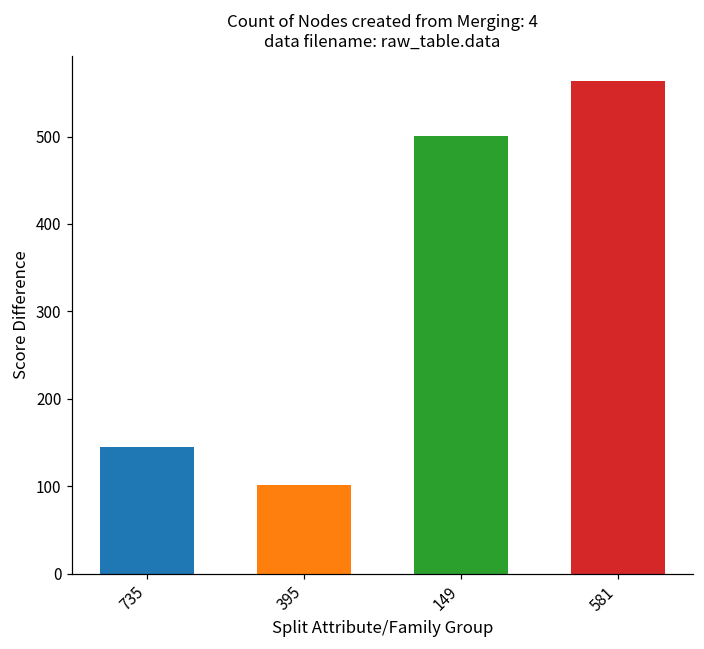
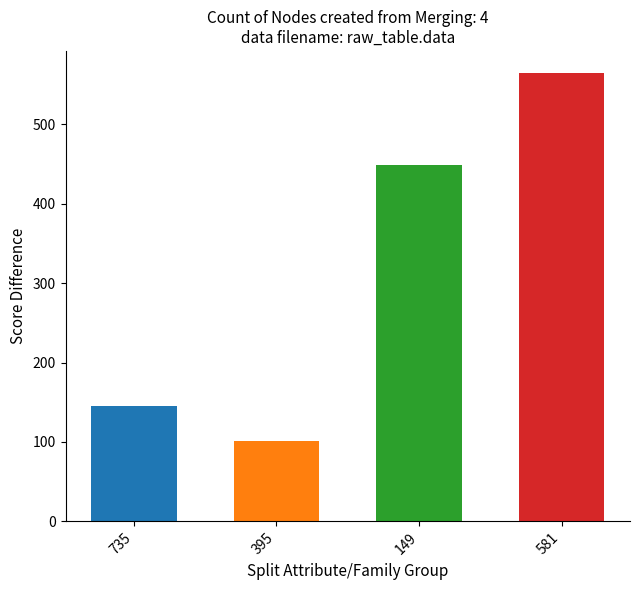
  {
    "735": 150,
    "395": 100,
-   "149": 500,
+   "149": 450,
    "581": 560
  }
